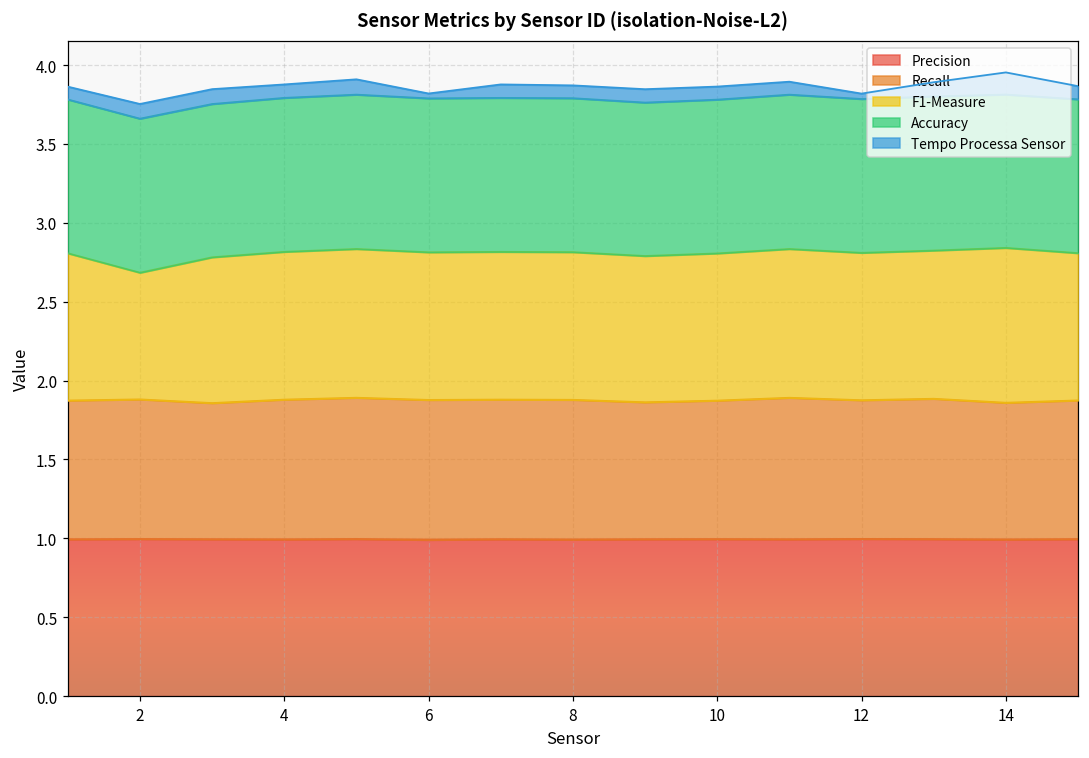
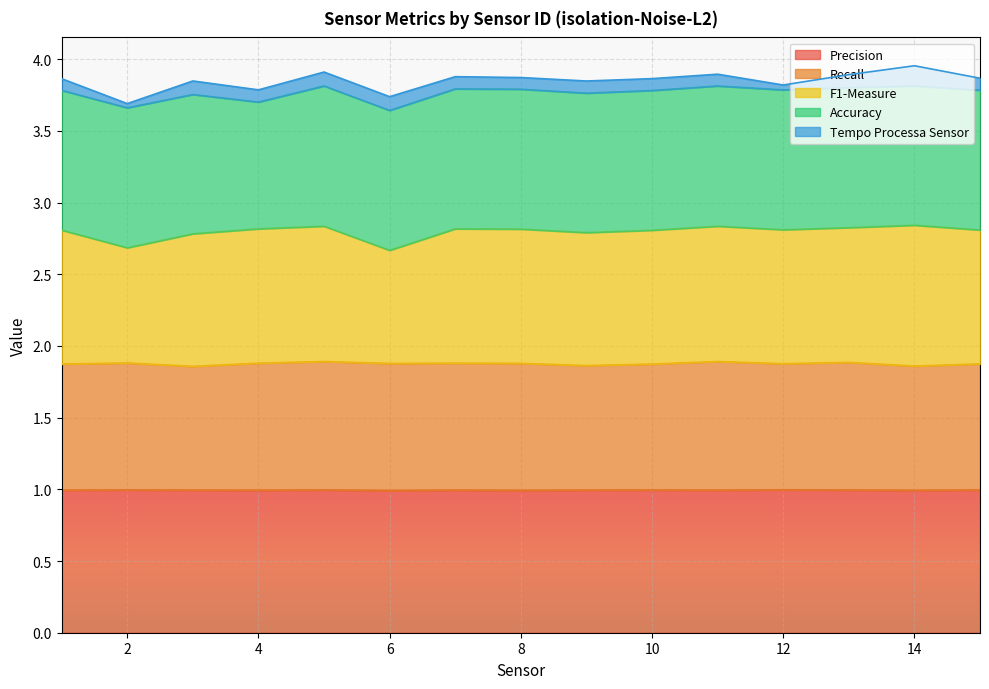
  {
    "F1-Measure": {
      "2": 0.80,
      "4": 0.94,
-     "6": 0.94,
+     "6": 0.79,
      "8": 0.94,
      "10": 0.93,
      "12": 0.93,
      "14": 0.98
    },
    "Accuracy": {
      "2": 0.98,
-     "4": 0.98,
+     "4": 0.88,
      "6": 0.98,
      "8": 0.98,
      "10": 0.97,
      "12": 0.98
    },
    "Tempo Processa Sensor": {
-     "2": 0.09,
+     "2": 0.03,
      "4": 0.09,
-     "6": 0.03,
+     "6": 0.10,
      "8": 0.08,
      "10": 0.08,
      "12": 0.03
    }
  }
